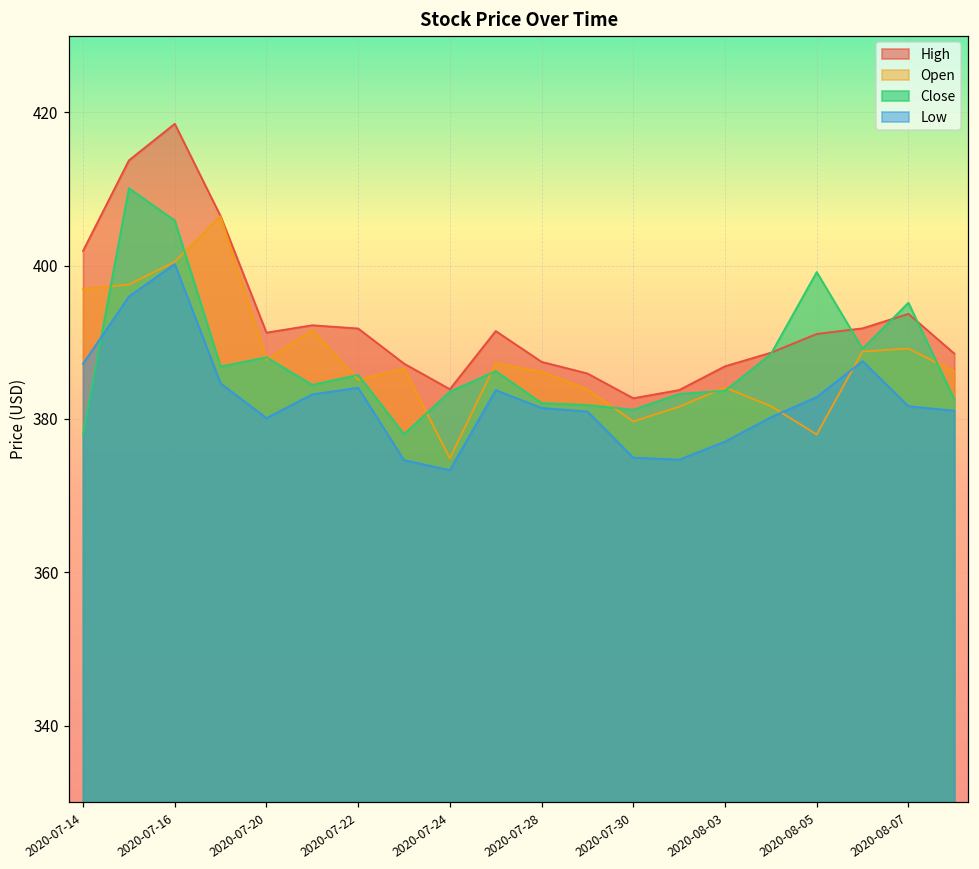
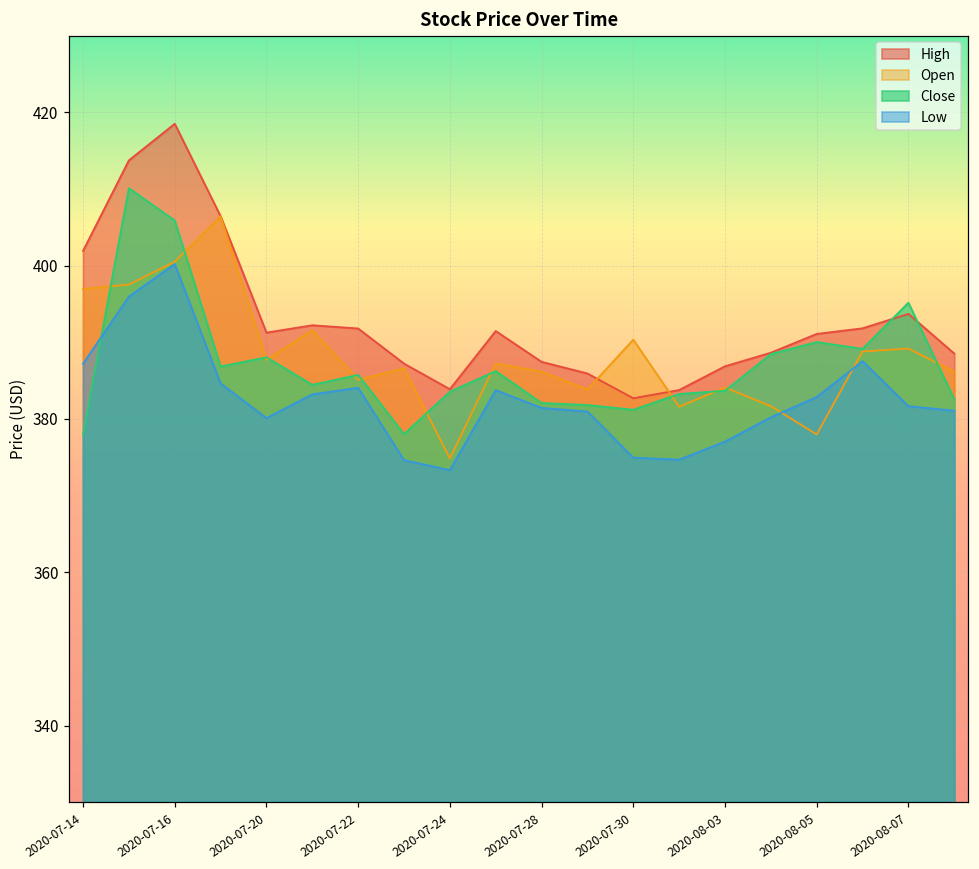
  {
    "High": {
      "2020-07-14": 402,
      "2020-07-16": 418,
      "2020-07-20": 391,
      "2020-07-22": 392,
      "2020-07-28": 387,
      "2020-07-30": 383,
      "2020-08-03": 387,
      "2020-08-05": 391,
      "2020-08-07": 394
    },
    "Open": {
      "2020-07-14": 397,
      "2020-07-22": 385,
      "2020-07-24": 375,
      "2020-07-28": 386,
-     "2020-07-30": 380,
+     "2020-07-30": 390,
      "2020-08-03": 384,
      "2020-08-05": 378,
      "2020-08-07": 389
    },
    "Close": {
      "2020-07-14": 378,
      "2020-07-16": 406,
      "2020-07-22": 386,
      "2020-07-28": 382,
      "2020-07-30": 381,
      "2020-08-03": 384,
-     "2020-08-05": 399,
+     "2020-08-05": 390,
      "2020-08-07": 395
    },
    "Low": {
      "2020-07-14": 387,
      "2020-07-20": 380,
      "2020-07-22": 384,
      "2020-07-24": 373,
      "2020-07-28": 381,
      "2020-07-30": 375,
      "2020-08-03": 377,
      "2020-08-05": 383,
      "2020-08-07": 382
    }
  }
